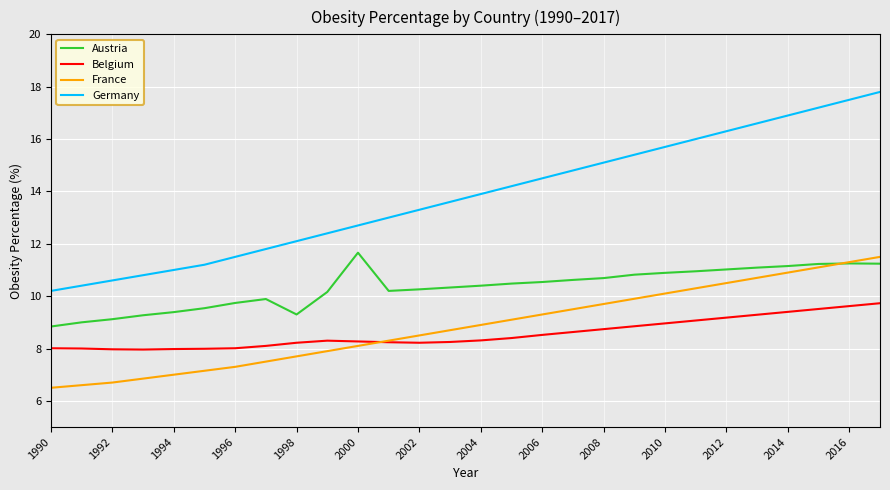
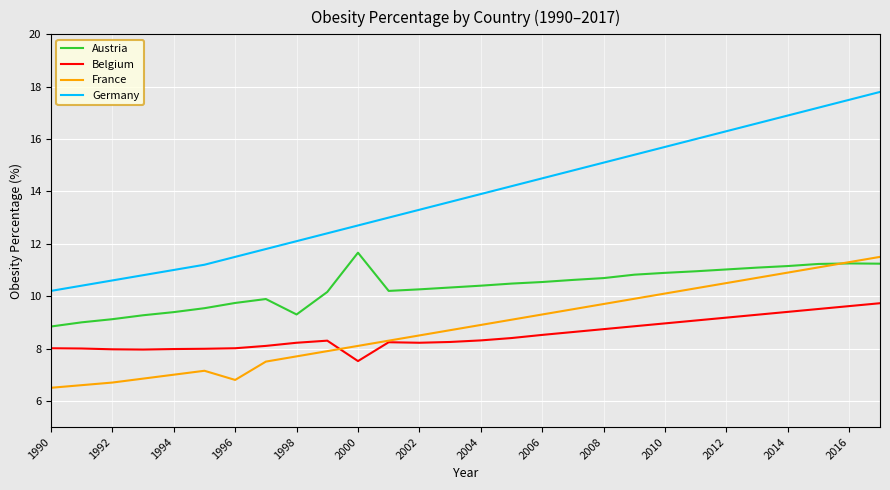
  {
    "Austria": {
      "1990": 8.8,
      "1992": 9.1,
      "1994": 9.4,
      "1996": 9.7,
      "1998": 9.3,
      "2000": 11.7,
      "2002": 10.3,
      "2004": 10.4,
      "2006": 10.5,
      "2008": 10.7,
      "2010": 10.9,
      "2012": 11.0,
      "2014": 11.2
    },
    "Belgium": {
      "1990": 8.0,
      "1992": 8.0,
      "1994": 8.0,
      "1996": 8.0,
      "1998": 8.2,
-     "2000": 8.3,
+     "2000": 7.5,
      "2002": 8.2,
      "2004": 8.3,
      "2006": 8.5,
      "2008": 8.7,
      "2010": 9.0,
      "2012": 9.2,
      "2014": 9.4,
      "2016": 9.6
    },
    "France": {
      "1990": 6.5,
      "1992": 6.7,
      "1994": 7.0,
-     "1996": 7.3,
+     "1996": 6.8,
      "1998": 7.7,
      "2000": 8.1,
      "2002": 8.5,
      "2004": 8.9,
      "2006": 9.3,
      "2008": 9.7,
      "2010": 10.1,
      "2012": 10.5,
      "2014": 10.9
    },
    "Germany": {
      "1990": 10.2,
      "1992": 10.6,
      "1994": 11.0,
      "1996": 11.5,
      "1998": 12.1,
      "2000": 12.7,
      "2002": 13.3,
      "2004": 13.9,
      "2006": 14.5,
      "2008": 15.1,
      "2010": 15.7,
      "2012": 16.3,
      "2014": 16.9,
      "2016": 17.5
    }
  }
